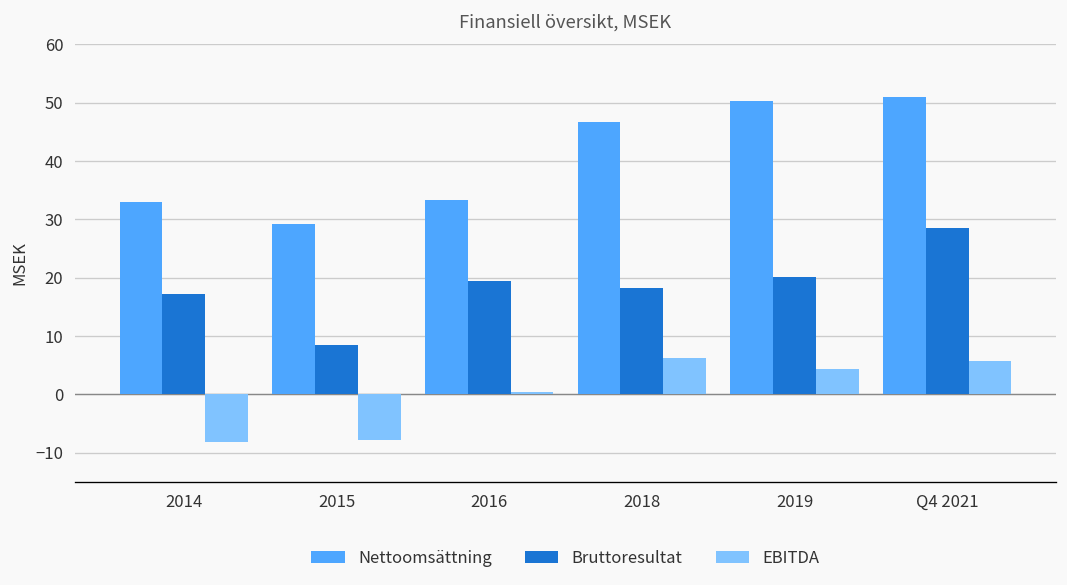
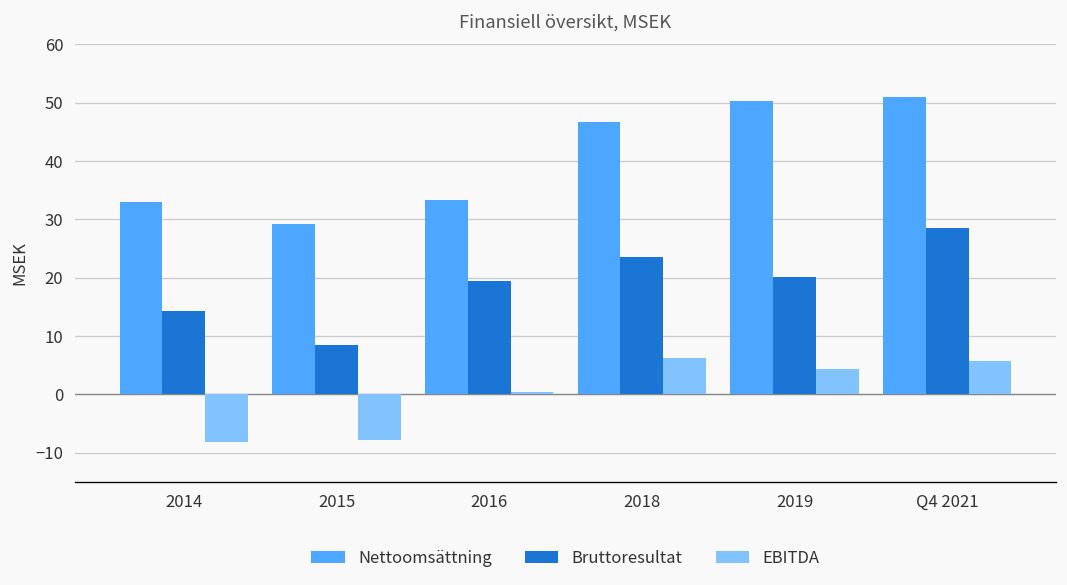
  {
    "Bruttoresultat": {
-     "2014": 17,
+     "2014": 14,
      "2015": 9,
      "2016": 19,
-     "2018": 18,
+     "2018": 24,
      "2019": 20,
      "Q4 2021": 29
    }
  }
